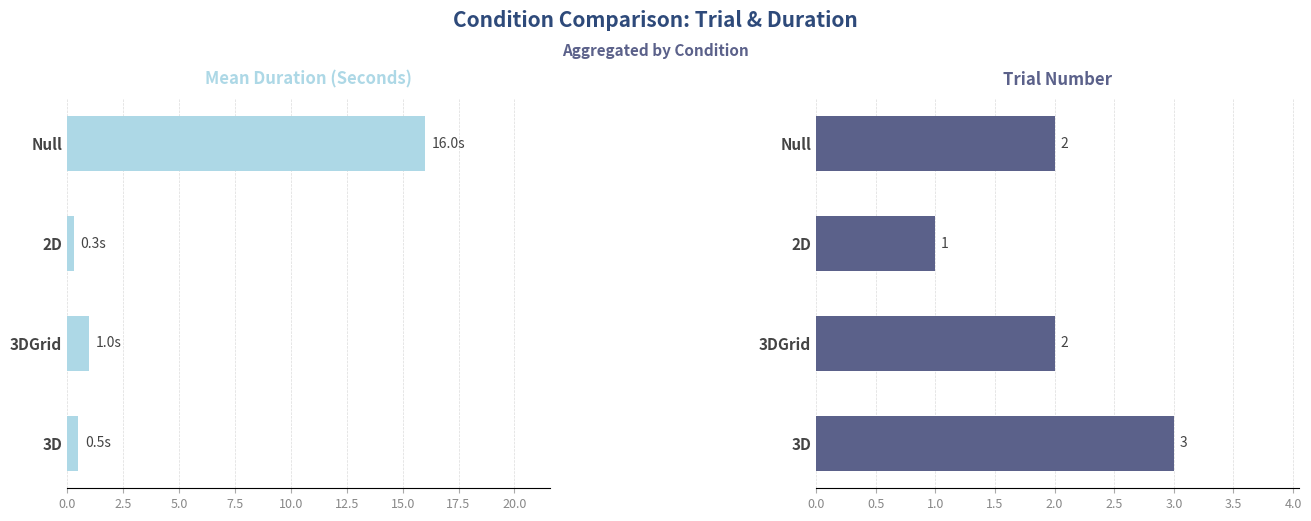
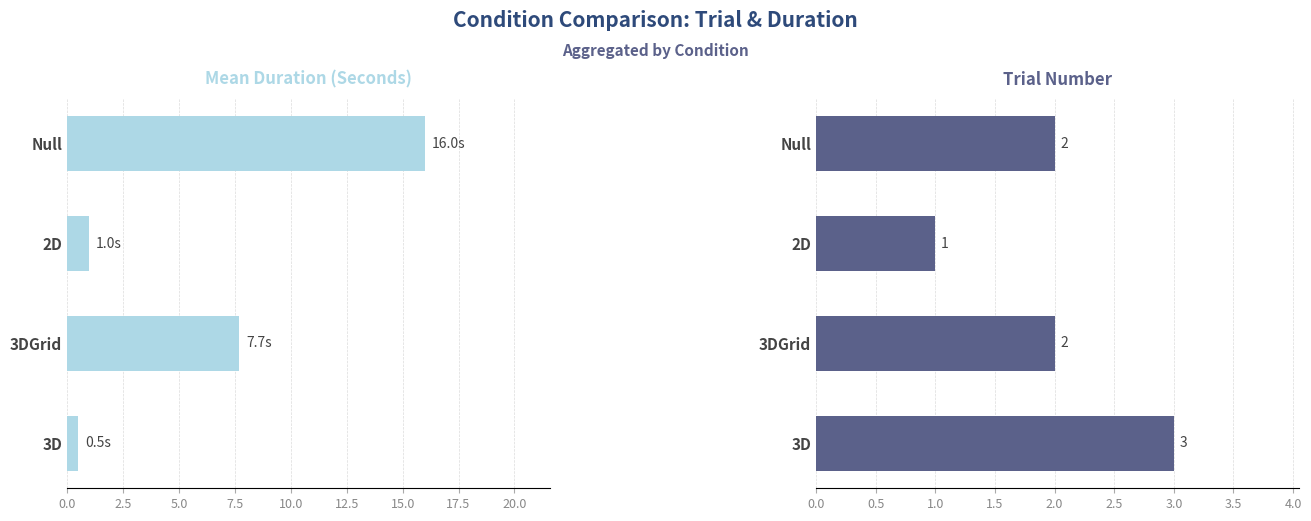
  {
    "Mean Duration (Seconds)": {
      "Null": "16.0s",
-     "2D": "0.3s",
-     "3DGrid": "1.0s",
+     "2D": "1.0s",
+     "3DGrid": "7.7s",
      "3D": "0.5s"
    },
    "Trial Number": {
      "Null": "2",
      "2D": "1",
      "3DGrid": "2",
      "3D": "3"
    }
  }
